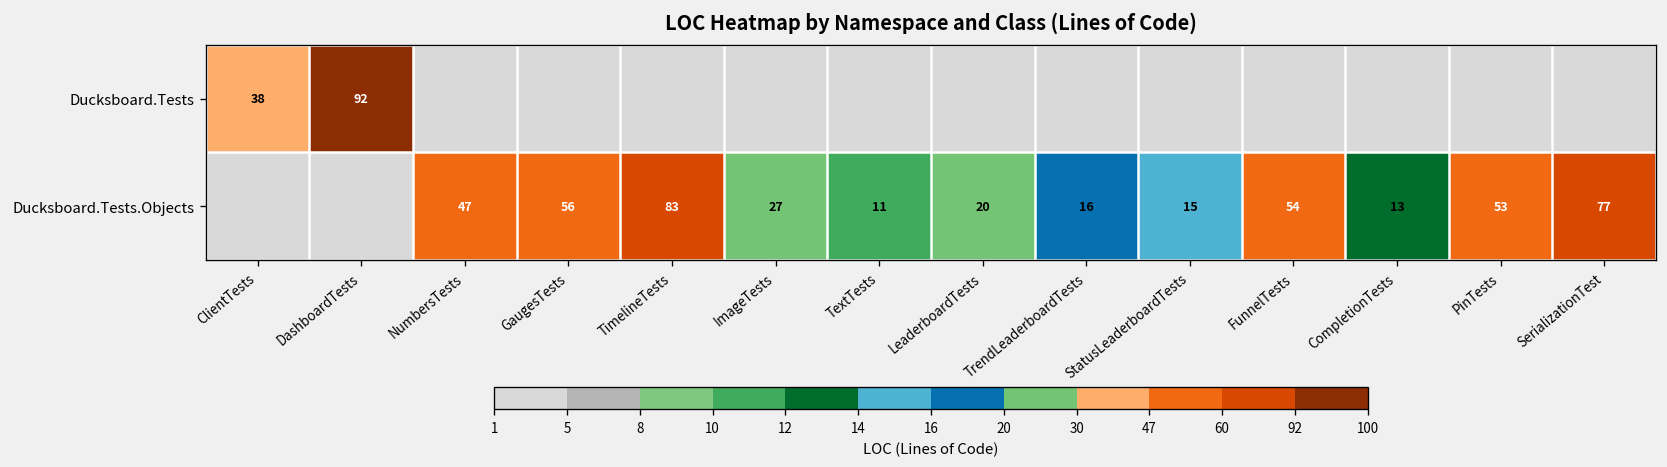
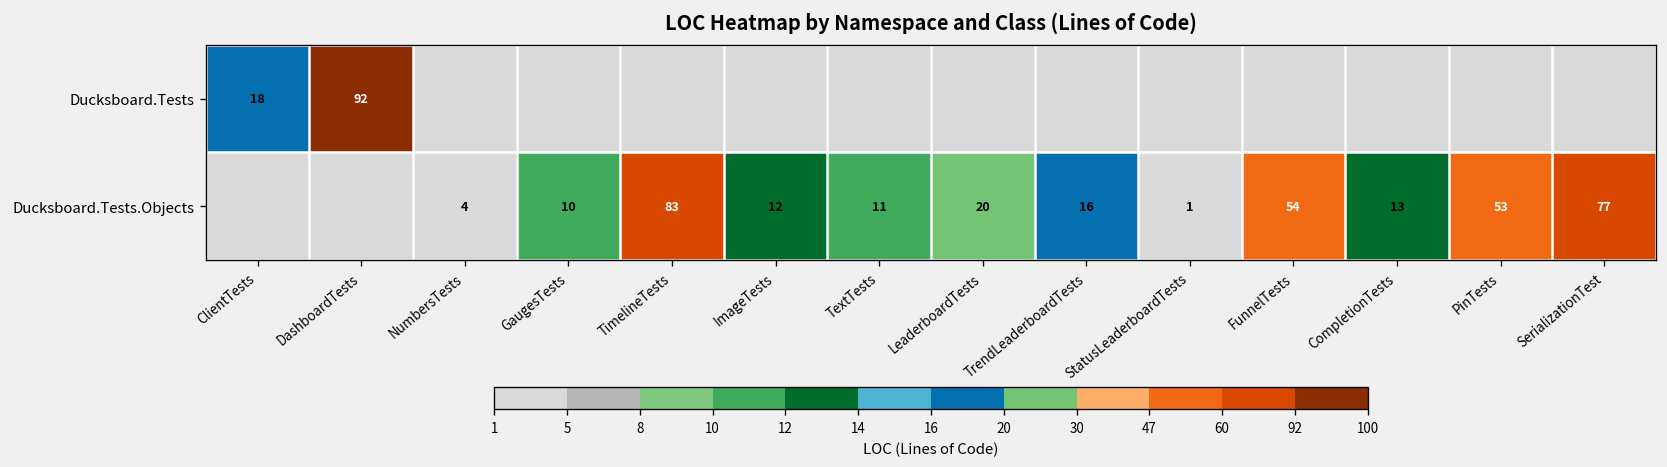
  {
    "Ducksboard.Tests": {
-     "ClientTests": 38,
+     "ClientTests": 18,
      "DashboardTests": 92
    },
    "Ducksboard.Tests.Objects": {
-     "NumbersTests": 47,
-     "GaugesTests": 56,
+     "NumbersTests": 4,
+     "GaugesTests": 10,
      "TimelineTests": 83,
-     "ImageTests": 27,
+     "ImageTests": 12,
      "TextTests": 11,
      "LeaderboardTests": 20,
      "TrendLeaderboardTests": 16,
-     "StatusLeaderboardTests": 15,
+     "StatusLeaderboardTests": 1,
      "FunnelTests": 54,
      "CompletionTests": 13,
      "PinTests": 53,
      "SerializationTest": 77
    }
  }
